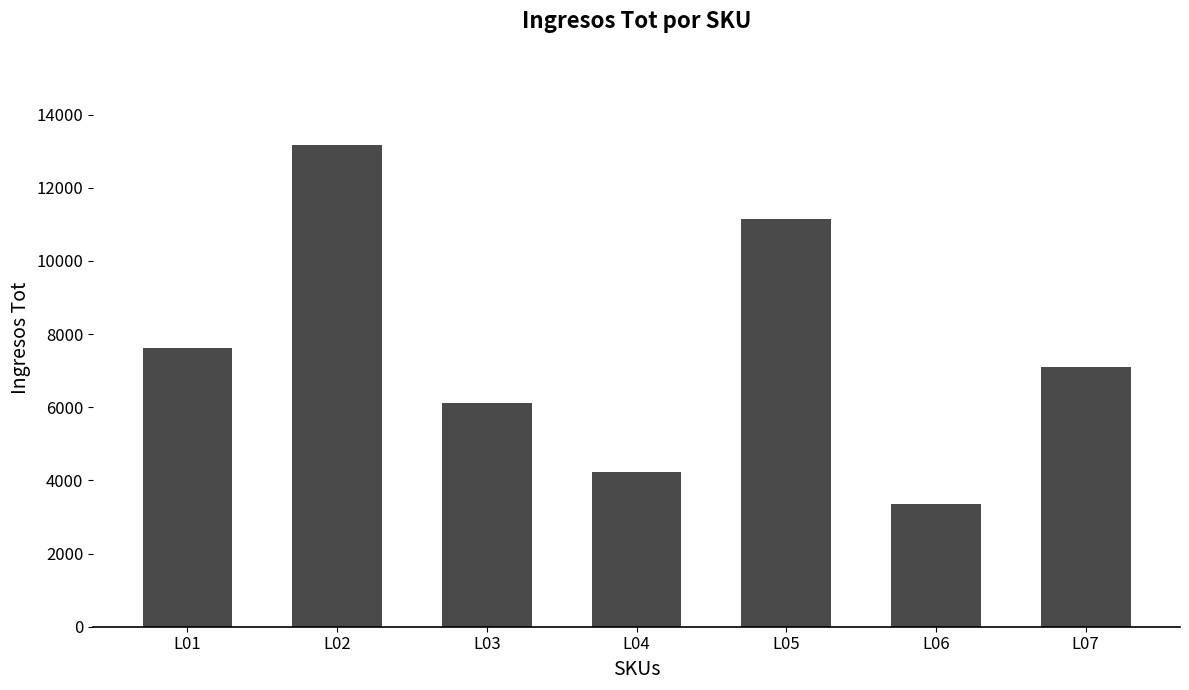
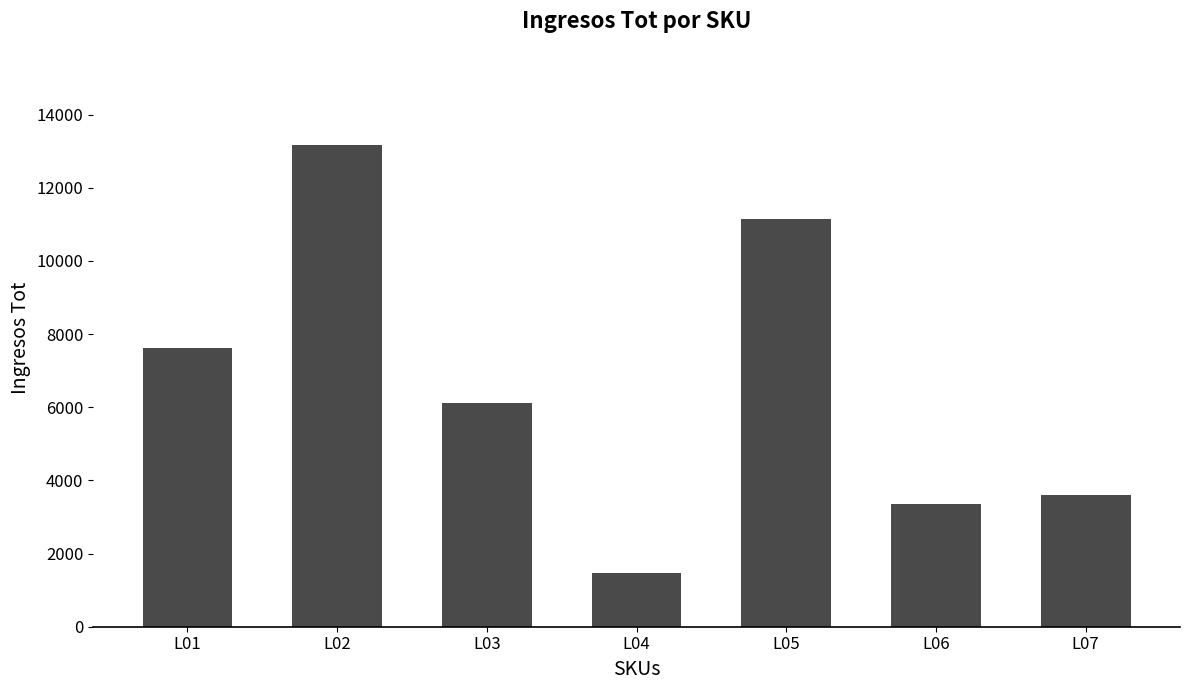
  {
    "L01": 7600,
    "L02": 13200,
    "L03": 6100,
-   "L04": 4200,
+   "L04": 1500,
    "L05": 11100,
    "L06": 3400,
-   "L07": 7100
+   "L07": 3600
  }
